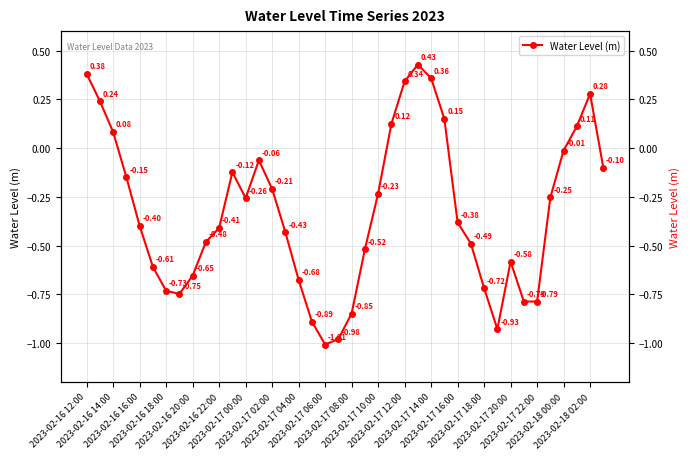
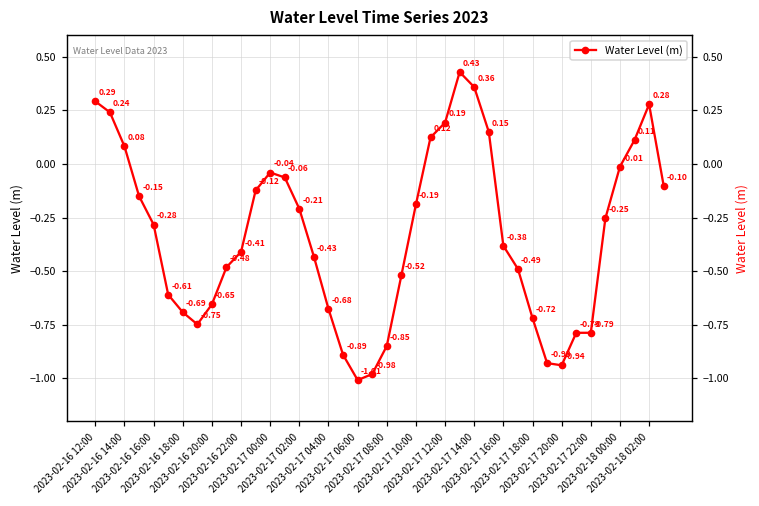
  {
-   "2023-02-16 12:00": 0.38,
+   "2023-02-16 12:00": 0.29,
    "2023-02-16 14:00": 0.08,
-   "2023-02-16 16:00": -0.40,
-   "2023-02-16 18:00": -0.73,
+   "2023-02-16 16:00": -0.28,
+   "2023-02-16 18:00": -0.69,
    "2023-02-16 20:00": -0.65,
    "2023-02-16 22:00": -0.41,
-   "2023-02-17 00:00": -0.26,
+   "2023-02-17 00:00": -0.04,
    "2023-02-17 02:00": -0.21,
    "2023-02-17 04:00": -0.68,
    "2023-02-17 08:00": -0.85,
-   "2023-02-17 10:00": -0.23,
-   "2023-02-17 12:00": 0.34,
+   "2023-02-17 10:00": -0.19,
+   "2023-02-17 12:00": 0.19,
    "2023-02-17 14:00": 0.36,
    "2023-02-17 16:00": -0.38,
    "2023-02-17 18:00": -0.72,
-   "2023-02-17 20:00": -0.58,
+   "2023-02-17 20:00": -0.94,
    "2023-02-18 00:00": -0.01,
    "2023-02-18 02:00": 0.28
  }
